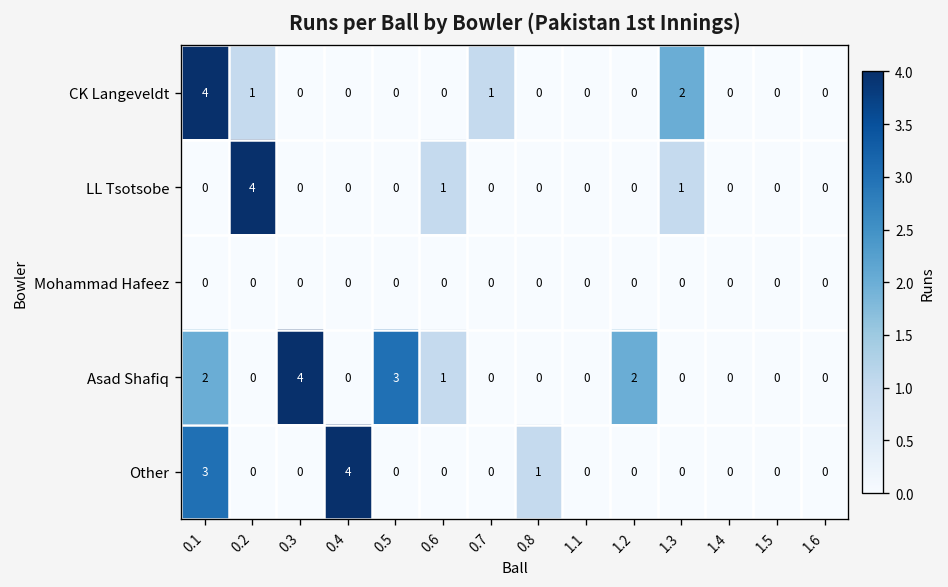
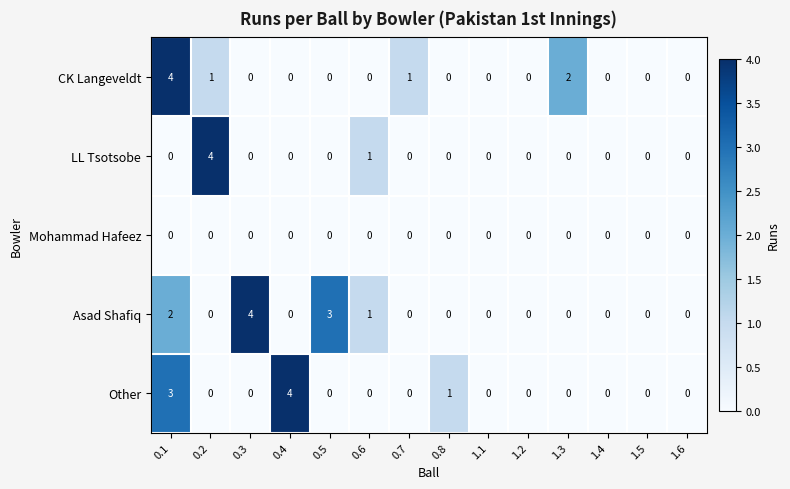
  {
    "CK Langeveldt": {
      "0.1": 4,
      "0.2": 1,
      "0.3": 0,
      "0.4": 0,
      "0.5": 0,
      "0.6": 0,
      "0.7": 1,
      "0.8": 0,
      "1.1": 0,
      "1.2": 0,
      "1.3": 2,
      "1.4": 0,
      "1.5": 0,
      "1.6": 0
    },
    "LL Tsotsobe": {
      "0.1": 0,
      "0.2": 4,
      "0.3": 0,
      "0.4": 0,
      "0.5": 0,
      "0.6": 1,
      "0.7": 0,
      "0.8": 0,
      "1.1": 0,
      "1.2": 0,
-     "1.3": 1,
+     "1.3": 0,
      "1.4": 0,
      "1.5": 0,
      "1.6": 0
    },
    "Mohammad Hafeez": {
      "0.1": 0,
      "0.2": 0,
      "0.3": 0,
      "0.4": 0,
      "0.5": 0,
      "0.6": 0,
      "0.7": 0,
      "0.8": 0,
      "1.1": 0,
      "1.2": 0,
      "1.3": 0,
      "1.4": 0,
      "1.5": 0,
      "1.6": 0
    },
    "Asad Shafiq": {
      "0.1": 2,
      "0.2": 0,
      "0.3": 4,
      "0.4": 0,
      "0.5": 3,
      "0.6": 1,
      "0.7": 0,
      "0.8": 0,
      "1.1": 0,
-     "1.2": 2,
+     "1.2": 0,
      "1.3": 0,
      "1.4": 0,
      "1.5": 0,
      "1.6": 0
    },
    "Other": {
      "0.1": 3,
      "0.2": 0,
      "0.3": 0,
      "0.4": 4,
      "0.5": 0,
      "0.6": 0,
      "0.7": 0,
      "0.8": 1,
      "1.1": 0,
      "1.2": 0,
      "1.3": 0,
      "1.4": 0,
      "1.5": 0,
      "1.6": 0
    }
  }
